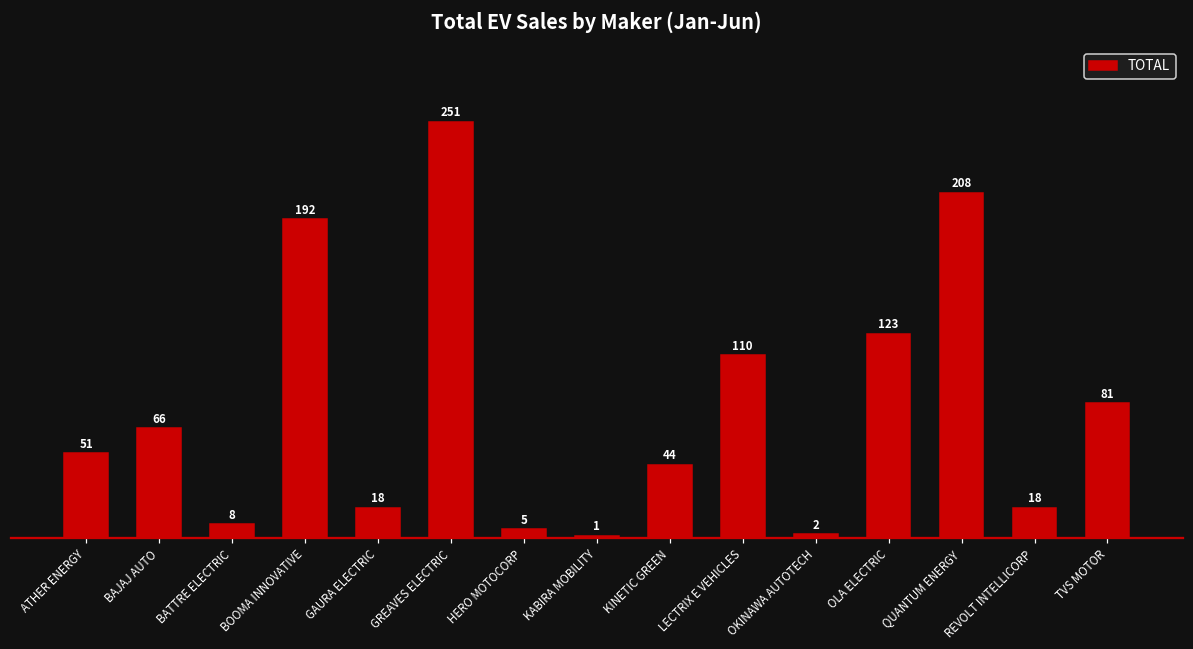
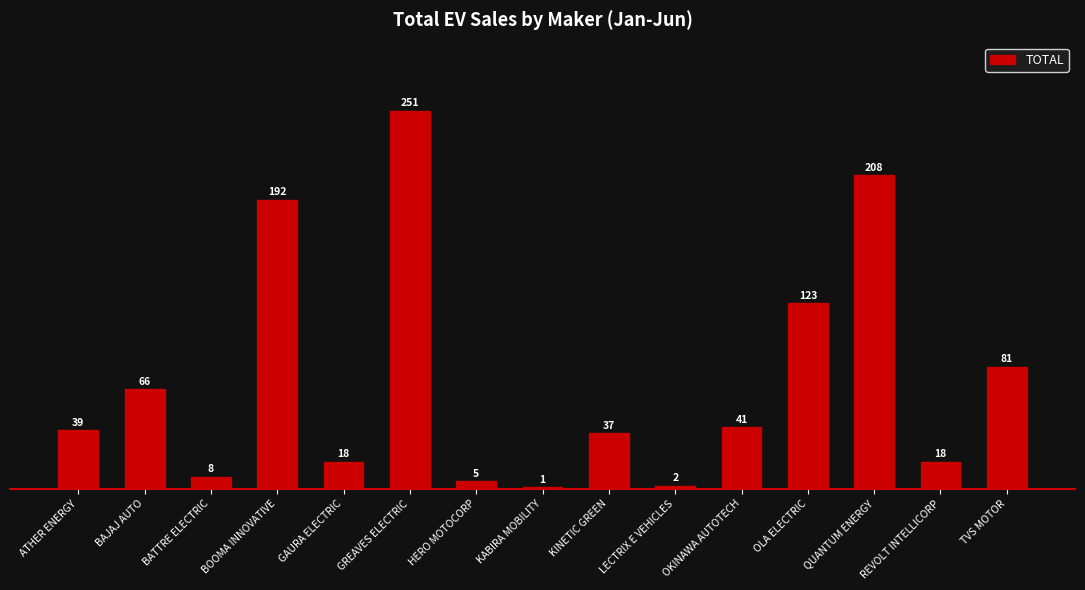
  {
-   "ATHER ENERGY": 51,
+   "ATHER ENERGY": 39,
    "BAJAJ AUTO": 66,
    "BATTRE ELECTRIC": 8,
    "BOOMA INNOVATIVE": 192,
    "GAURA ELECTRIC": 18,
    "GREAVES ELECTRIC": 251,
    "HERO MOTOCORP": 5,
    "KABIRA MOBILITY": 1,
-   "KINETIC GREEN": 44,
-   "LECTRIX E VEHICLES": 110,
-   "OKINAWA AUTOTECH": 2,
+   "KINETIC GREEN": 37,
+   "LECTRIX E VEHICLES": 2,
+   "OKINAWA AUTOTECH": 41,
    "OLA ELECTRIC": 123,
    "QUANTUM ENERGY": 208,
    "REVOLT INTELLICORP": 18,
    "TVS MOTOR": 81
  }
